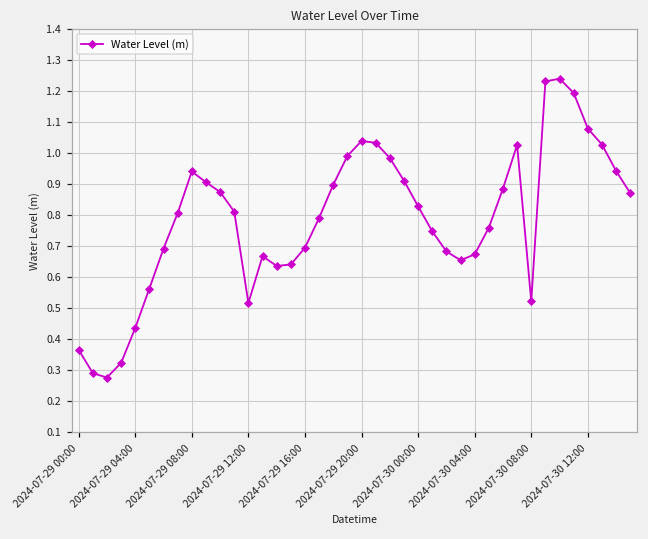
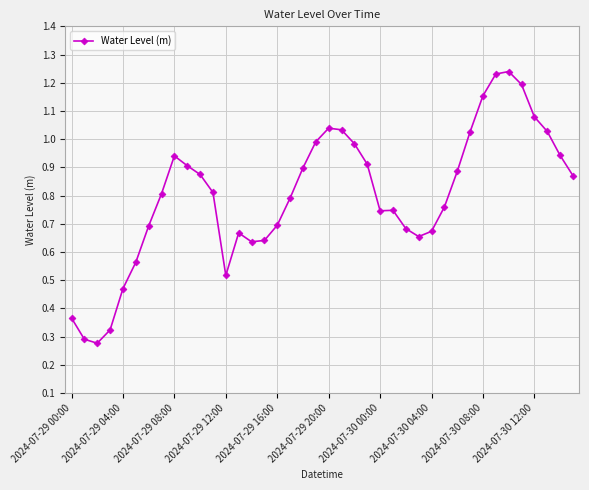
  {
    "2024-07-29 00:00": 0.37,
-   "2024-07-29 04:00": 0.44,
+   "2024-07-29 04:00": 0.47,
    "2024-07-29 08:00": 0.94,
    "2024-07-29 12:00": 0.52,
    "2024-07-29 16:00": 0.69,
    "2024-07-29 20:00": 1.04,
-   "2024-07-30 00:00": 0.83,
+   "2024-07-30 00:00": 0.75,
    "2024-07-30 04:00": 0.67,
-   "2024-07-30 08:00": 0.52,
+   "2024-07-30 08:00": 1.15,
    "2024-07-30 12:00": 1.08
  }
